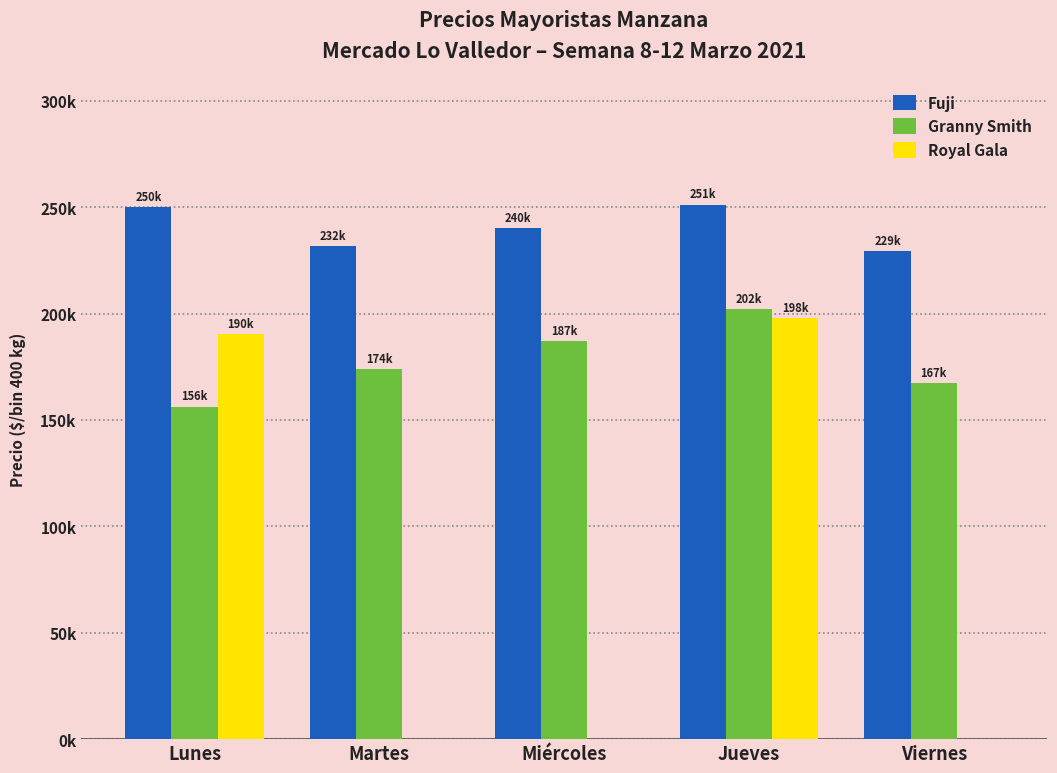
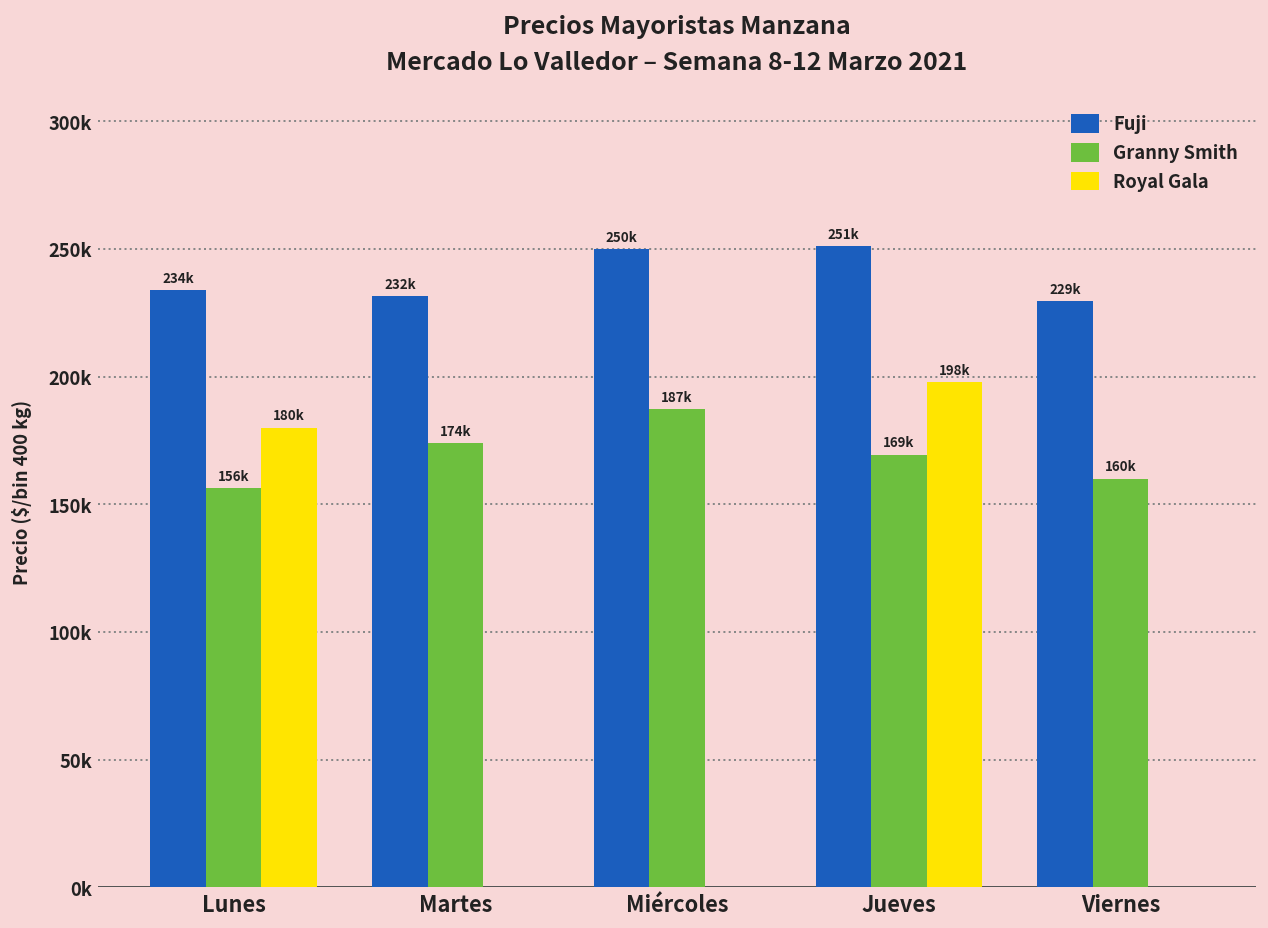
  {
    "Fuji": {
-     "Lunes": "250k",
+     "Lunes": "234k",
      "Martes": "232k",
-     "Miércoles": "240k",
+     "Miércoles": "250k",
      "Jueves": "251k",
      "Viernes": "229k"
    },
    "Granny Smith": {
      "Lunes": "156k",
      "Martes": "174k",
      "Miércoles": "187k",
-     "Jueves": "202k",
-     "Viernes": "167k"
+     "Jueves": "169k",
+     "Viernes": "160k"
    },
    "Royal Gala": {
-     "Lunes": "190k",
+     "Lunes": "180k",
      "Jueves": "198k"
    }
  }
